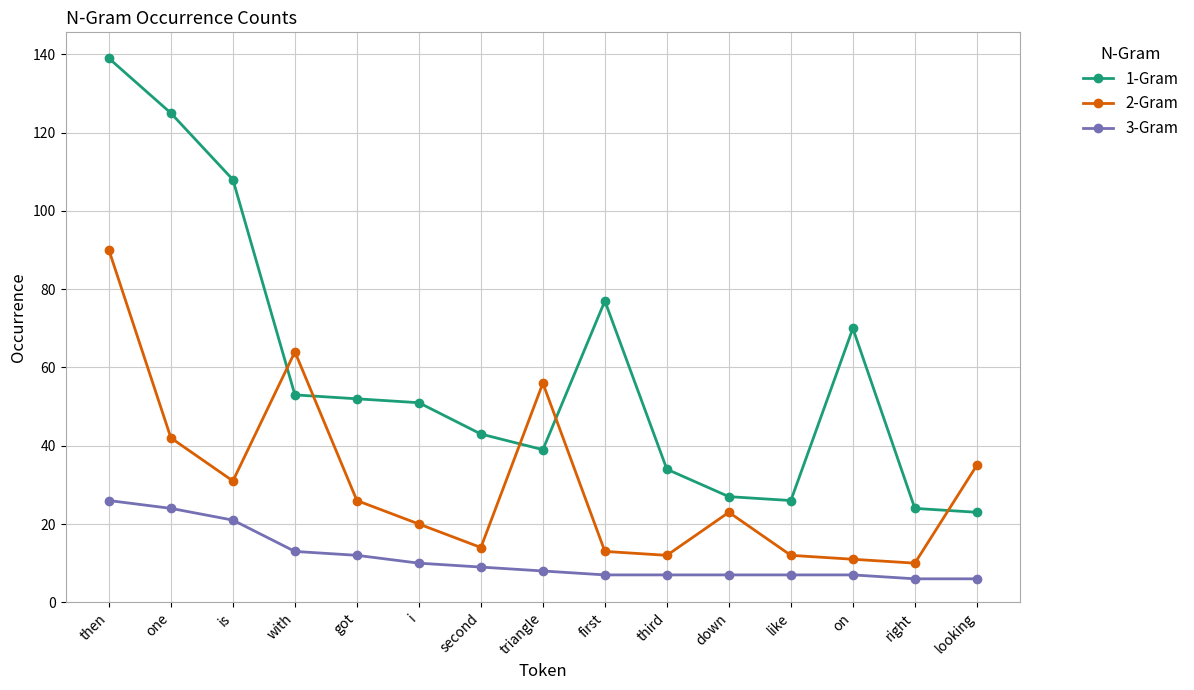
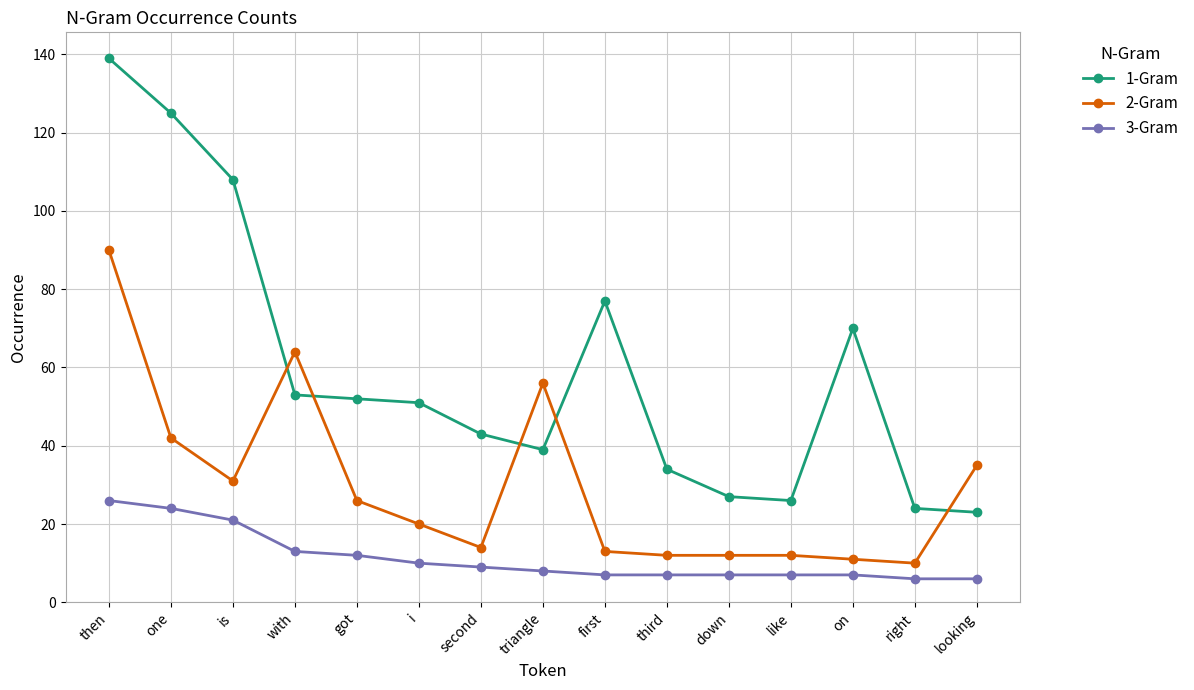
  {
    "1-Gram": {
      "then": 139,
      "one": 125,
      "is": 108,
      "with": 53,
      "got": 52,
      "i": 51,
      "second": 43,
      "triangle": 39,
      "first": 77,
      "third": 34,
      "down": 27,
      "like": 26,
      "on": 70,
      "right": 24,
      "looking": 23
    },
    "2-Gram": {
      "then": 90,
      "one": 42,
      "is": 31,
      "with": 64,
      "got": 26,
      "i": 20,
      "second": 14,
      "triangle": 56,
      "first": 13,
      "third": 12,
-     "down": 23,
+     "down": 12,
      "like": 12,
      "on": 11,
      "right": 10,
      "looking": 35
    },
    "3-Gram": {
      "then": 26,
      "one": 24,
      "is": 21,
      "with": 13,
      "got": 12,
      "i": 10,
      "second": 9,
      "triangle": 8,
      "first": 7,
      "third": 7,
      "down": 7,
      "like": 7,
      "on": 7,
      "right": 6,
      "looking": 6
    }
  }
